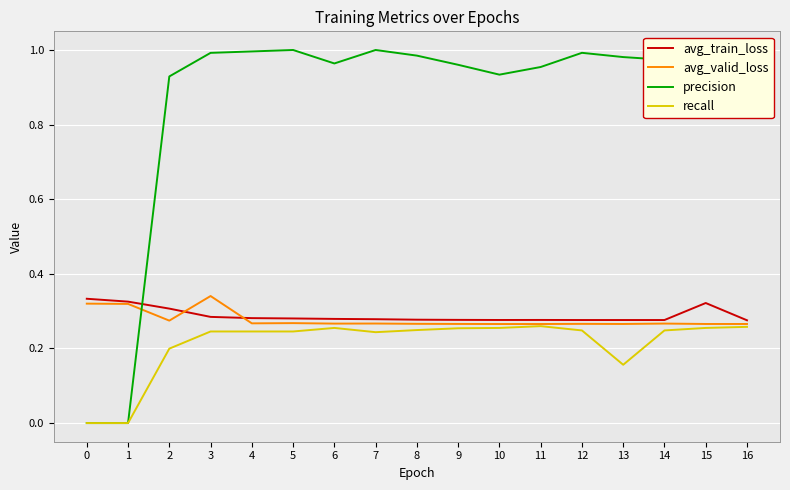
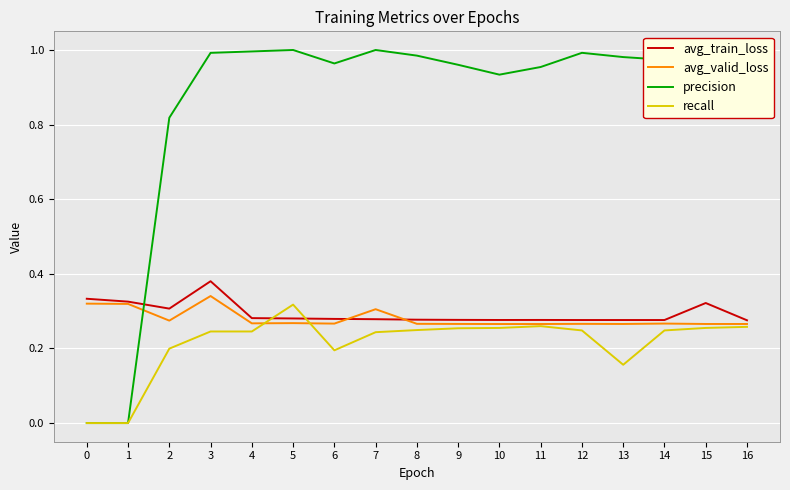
  {
    "avg_train_loss": {
      "0": 0.33,
      "2": 0.31,
-     "3": 0.28,
+     "3": 0.38,
      "4": 0.28,
      "5": 0.28,
      "6": 0.28,
      "7": 0.28,
      "8": 0.28,
      "9": 0.28,
      "10": 0.28,
      "11": 0.28,
      "12": 0.28,
      "13": 0.28,
      "14": 0.28,
      "15": 0.32,
      "16": 0.28
    },
    "avg_valid_loss": {
      "0": 0.32,
      "2": 0.27,
      "3": 0.34,
      "4": 0.27,
      "5": 0.27,
      "6": 0.27,
-     "7": 0.27,
+     "7": 0.31,
      "8": 0.27,
      "9": 0.27,
      "10": 0.27,
      "12": 0.27,
      "13": 0.27,
      "14": 0.27,
      "15": 0.27,
      "16": 0.27
    },
    "precision": {
-     "2": 0.93,
+     "2": 0.82,
      "3": 0.99,
      "4": 1.00,
      "5": 1.00,
      "6": 0.96,
      "7": 1.00,
      "8": 0.98,
      "9": 0.96,
      "10": 0.93,
      "11": 0.95,
      "12": 0.99,
      "13": 0.98
    },
    "recall": {
      "2": 0.20,
      "3": 0.25,
      "4": 0.25,
-     "5": 0.25,
-     "6": 0.26,
+     "5": 0.32,
+     "6": 0.20,
      "7": 0.24,
      "8": 0.25,
      "9": 0.25,
      "10": 0.26,
      "12": 0.25,
      "13": 0.16,
      "14": 0.25,
      "15": 0.26,
      "16": 0.26
    }
  }
